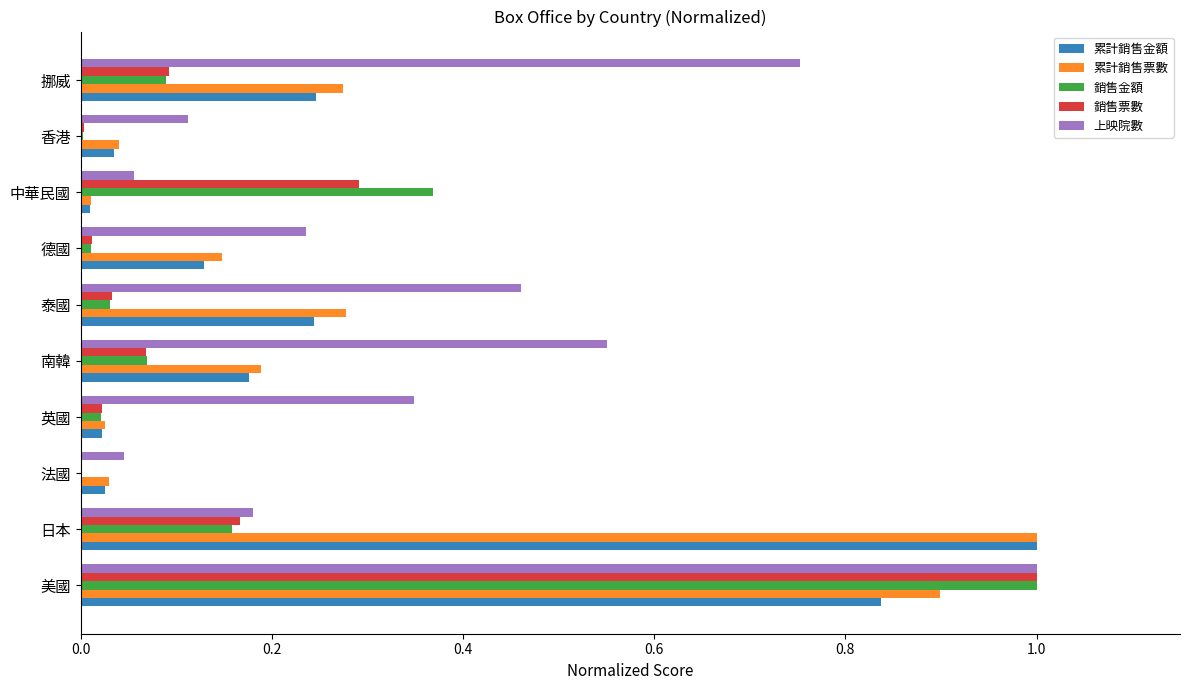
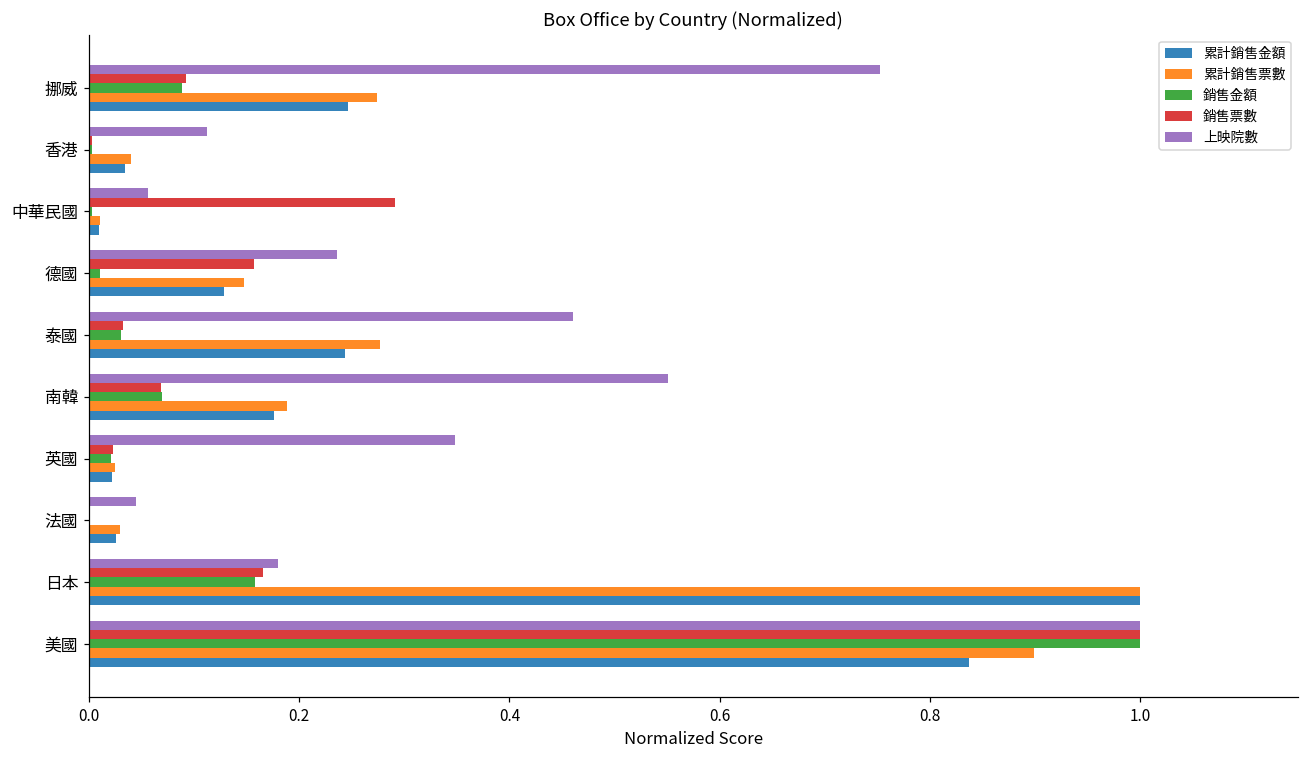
  {
    "累計銷售金額": {
      "挪威": 0.25,
      "香港": 0.03,
      "中華民國": 0.01,
      "德國": 0.13,
      "泰國": 0.24,
      "南韓": 0.18,
      "英國": 0.02,
      "法國": 0.03,
      "日本": 1.00,
      "美國": 0.84
    },
    "累計銷售票數": {
      "挪威": 0.27,
      "香港": 0.04,
      "中華民國": 0.01,
      "德國": 0.15,
      "泰國": 0.28,
      "南韓": 0.19,
      "英國": 0.03,
      "法國": 0.03,
      "日本": 1.00,
      "美國": 0.90
    },
    "銷售金額": {
      "挪威": 0.09,
      "香港": 0.00,
-     "中華民國": 0.37,
+     "中華民國": 0.00,
      "德國": 0.01,
      "泰國": 0.03,
      "南韓": 0.07,
      "英國": 0.02,
      "日本": 0.16,
      "美國": 1.00
    },
    "銷售票數": {
      "挪威": 0.09,
      "香港": 0.00,
      "中華民國": 0.29,
-     "德國": 0.01,
+     "德國": 0.16,
      "泰國": 0.03,
      "南韓": 0.07,
      "英國": 0.02,
      "日本": 0.17,
      "美國": 1.00
    },
    "上映院數": {
      "挪威": 0.75,
      "香港": 0.11,
      "中華民國": 0.06,
      "德國": 0.24,
      "泰國": 0.46,
      "南韓": 0.55,
      "英國": 0.35,
      "法國": 0.04,
      "日本": 0.18,
      "美國": 1.00
    }
  }
